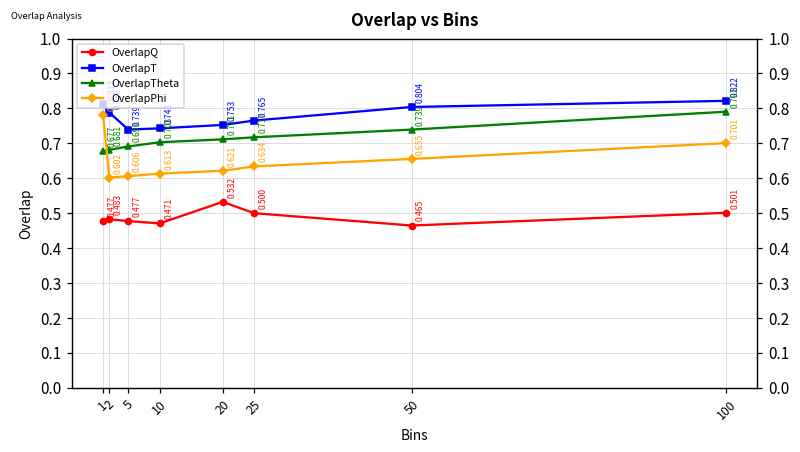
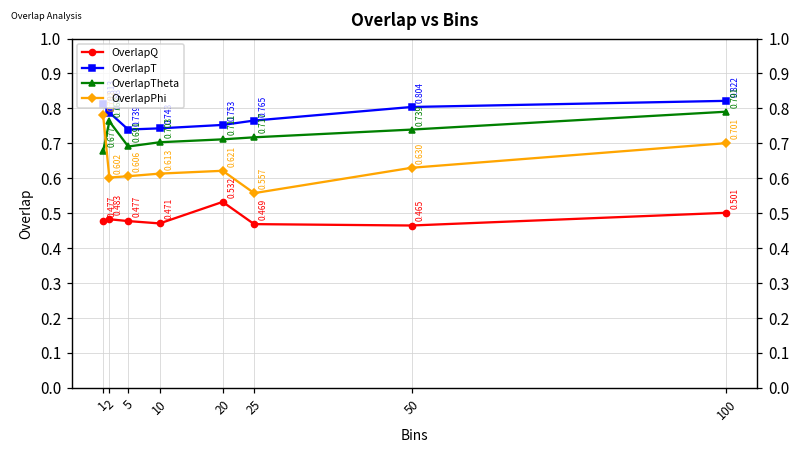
  {
    "OverlapQ": {
      "5": 0.477,
      "10": 0.471,
      "20": 0.532,
-     "25": 0.500,
+     "25": 0.469,
      "50": 0.465,
      "100": 0.501
    },
    "OverlapT": {
      "50": 0.804
    },
    "OverlapTheta": {
-     "2": 0.68
+     "2": 0.76
    },
    "OverlapPhi": {
      "2": 0.602,
      "5": 0.606,
      "10": 0.613,
      "20": 0.621,
-     "25": 0.634,
-     "50": 0.655,
+     "25": 0.557,
+     "50": 0.630,
      "100": 0.701
    }
  }
